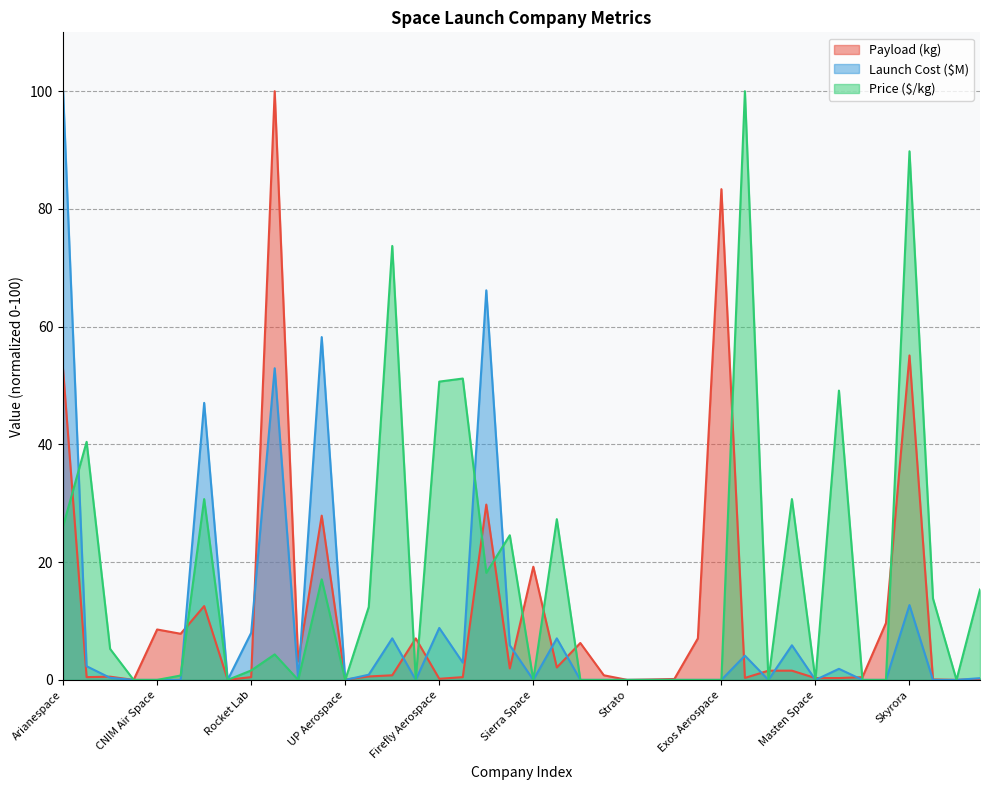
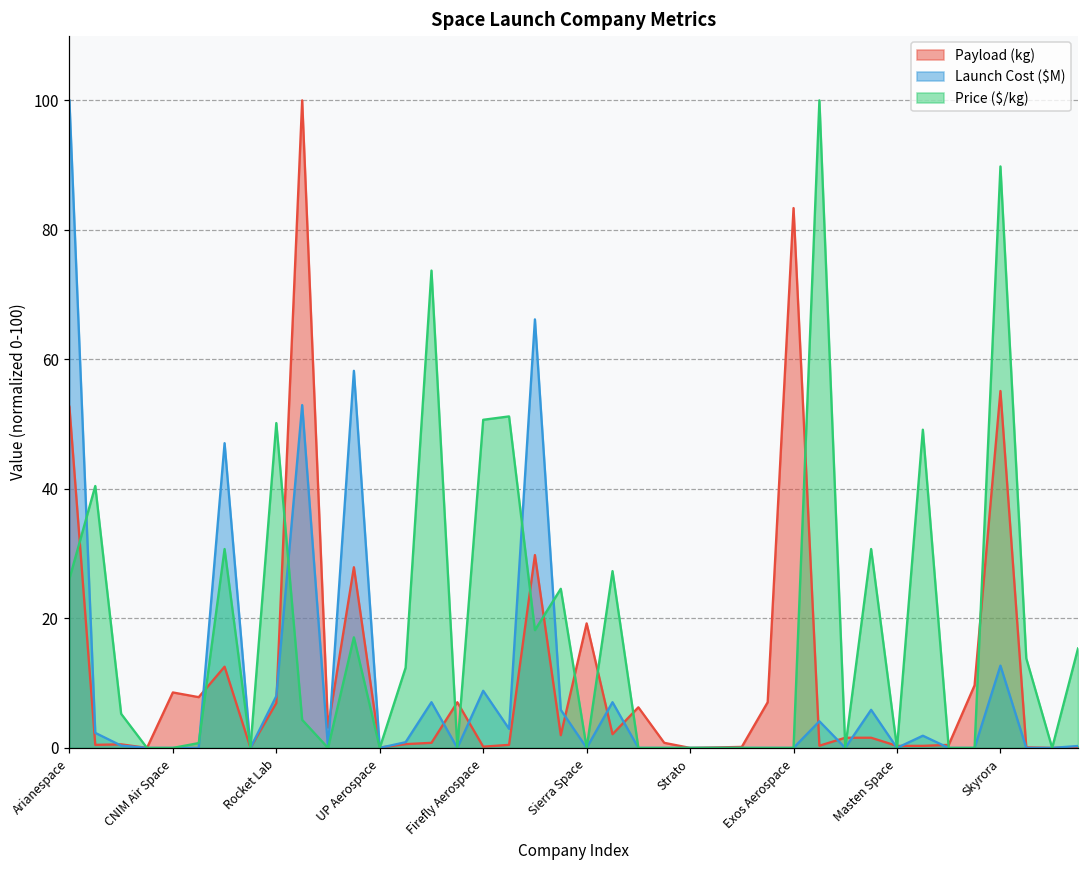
  {
    "Payload (kg)": {
      "Arianespace": 53,
      "CNIM Air Space": 9,
-     "Rocket Lab": 0,
+     "Rocket Lab": 7,
      "Firefly Aerospace": 0,
      "Sierra Space": 19,
      "Exos Aerospace": 83,
      "Skyrora": 55
    },
    "Launch Cost ($M)": {
      "Arianespace": 100,
      "Rocket Lab": 8,
      "Firefly Aerospace": 9,
      "Skyrora": 13
    },
    "Price ($/kg)": {
      "Arianespace": 26,
-     "Rocket Lab": 2,
+     "Rocket Lab": 50,
      "Firefly Aerospace": 51,
      "Skyrora": 90
    }
  }
